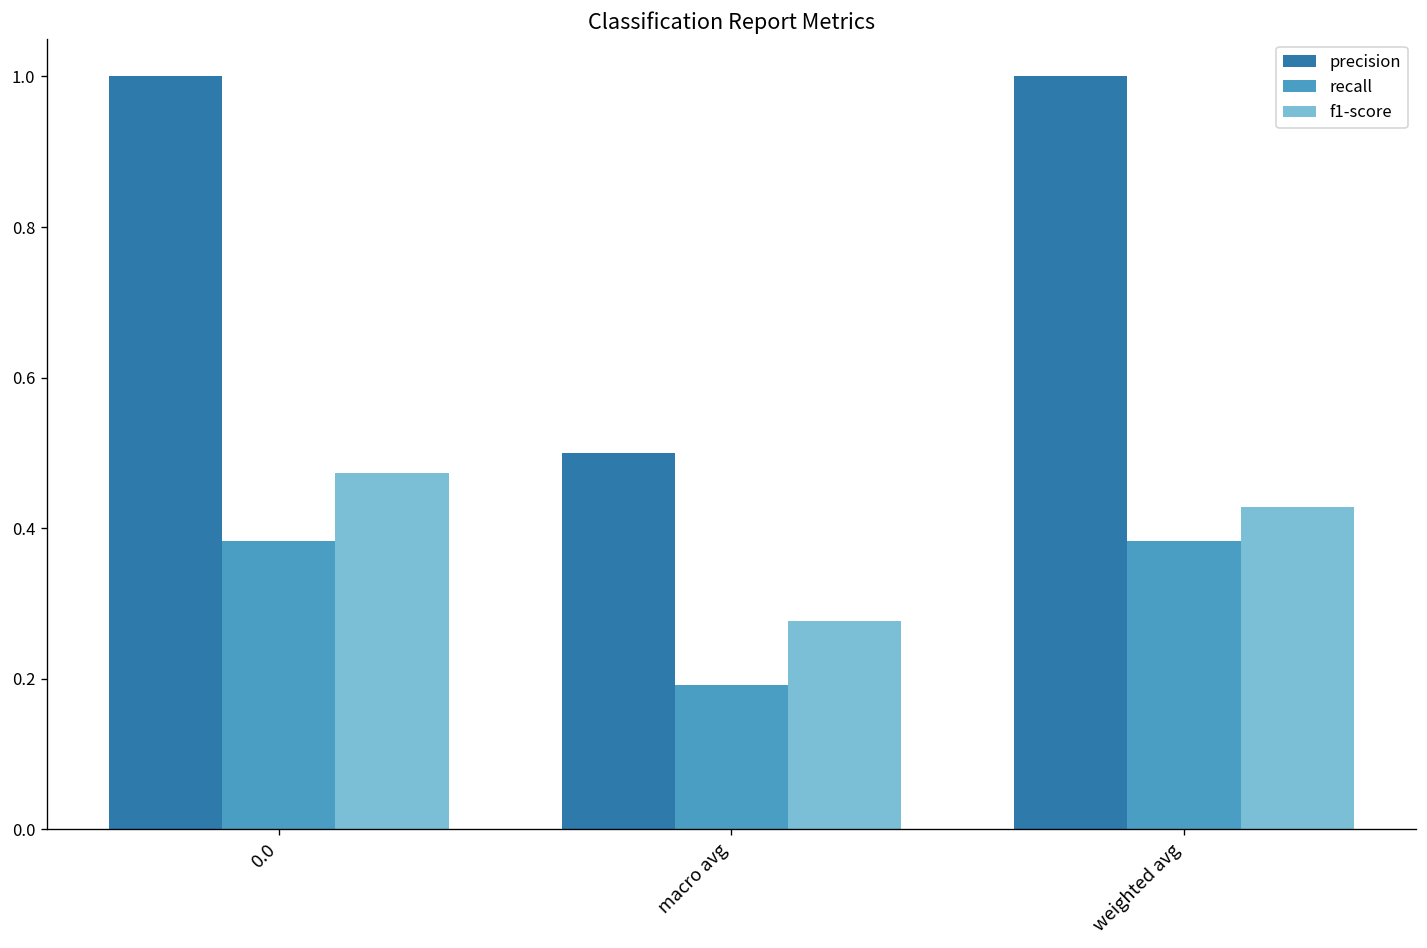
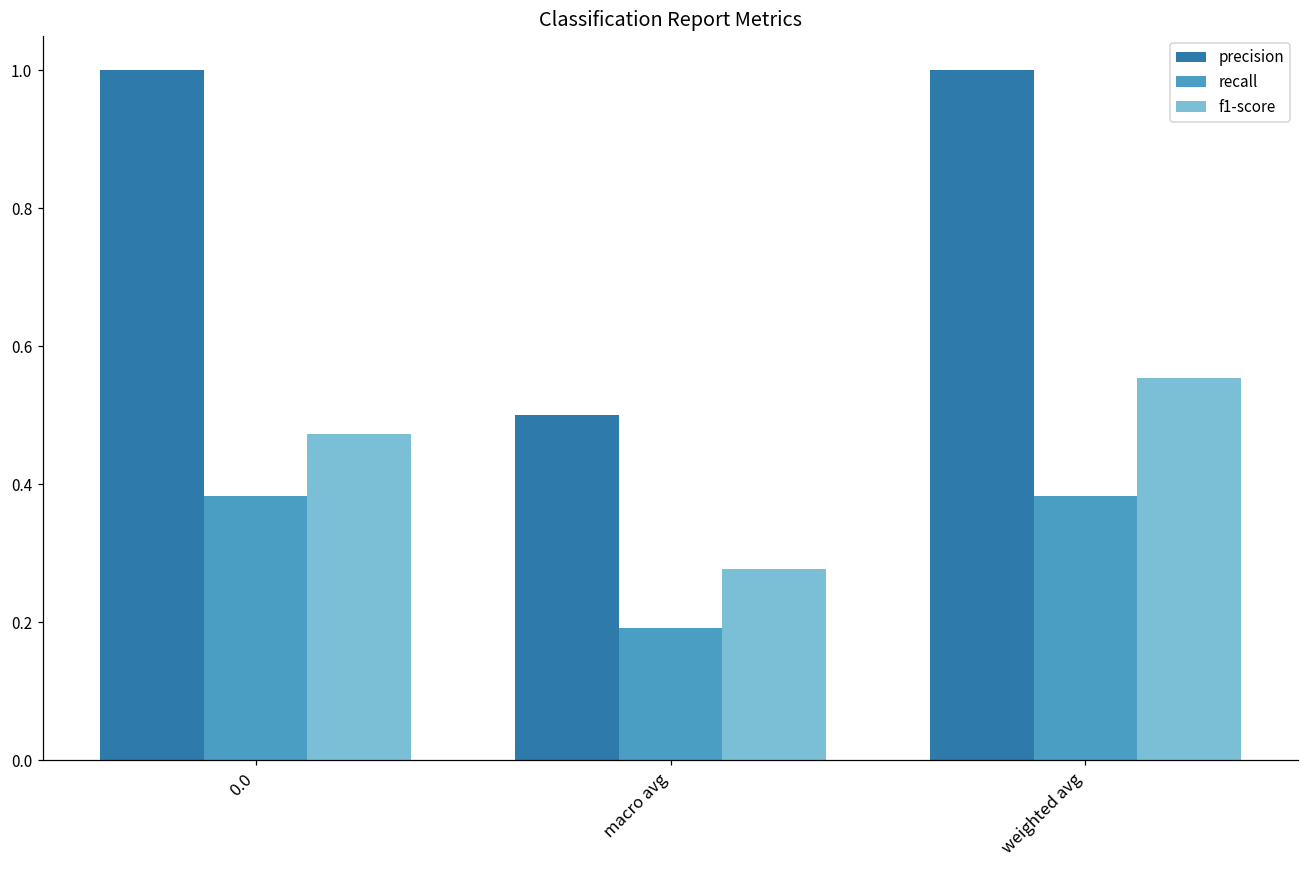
  {
    "f1-score": {
      "0.0": 0.47,
      "macro avg": 0.28,
-     "weighted avg": 0.43
+     "weighted avg": 0.55
    }
  }
